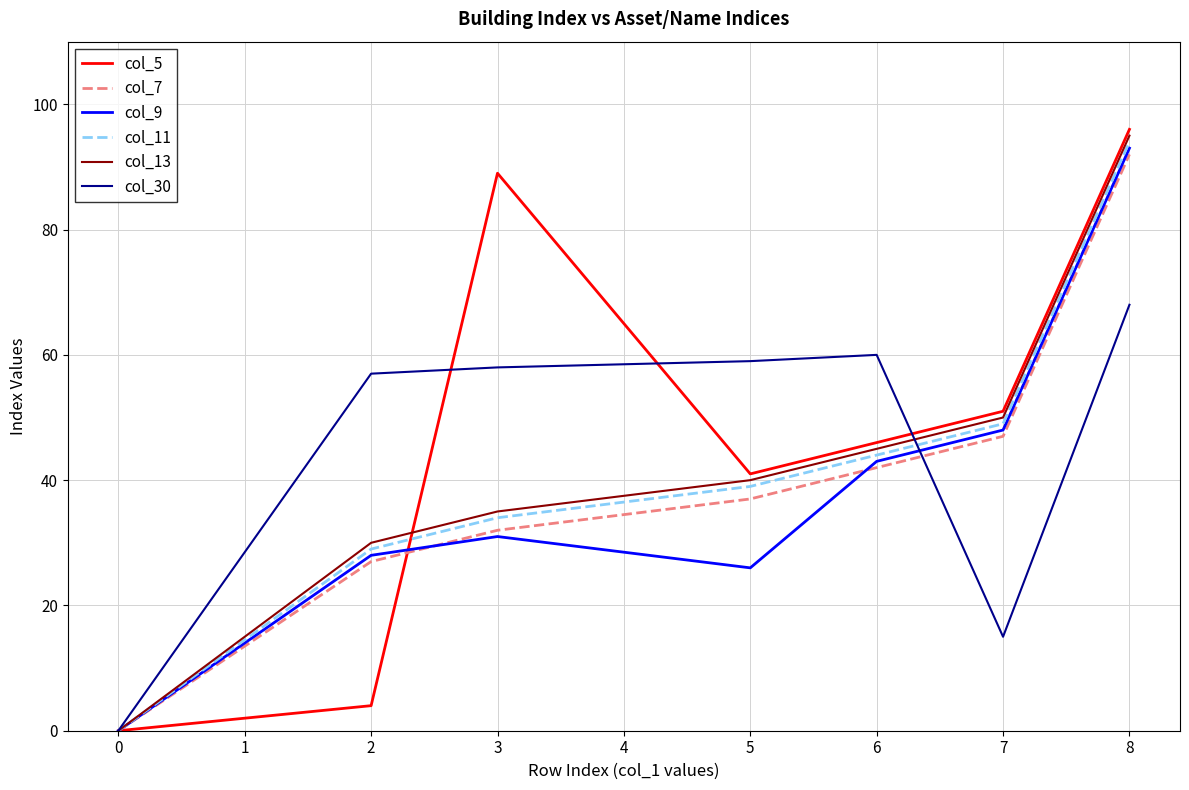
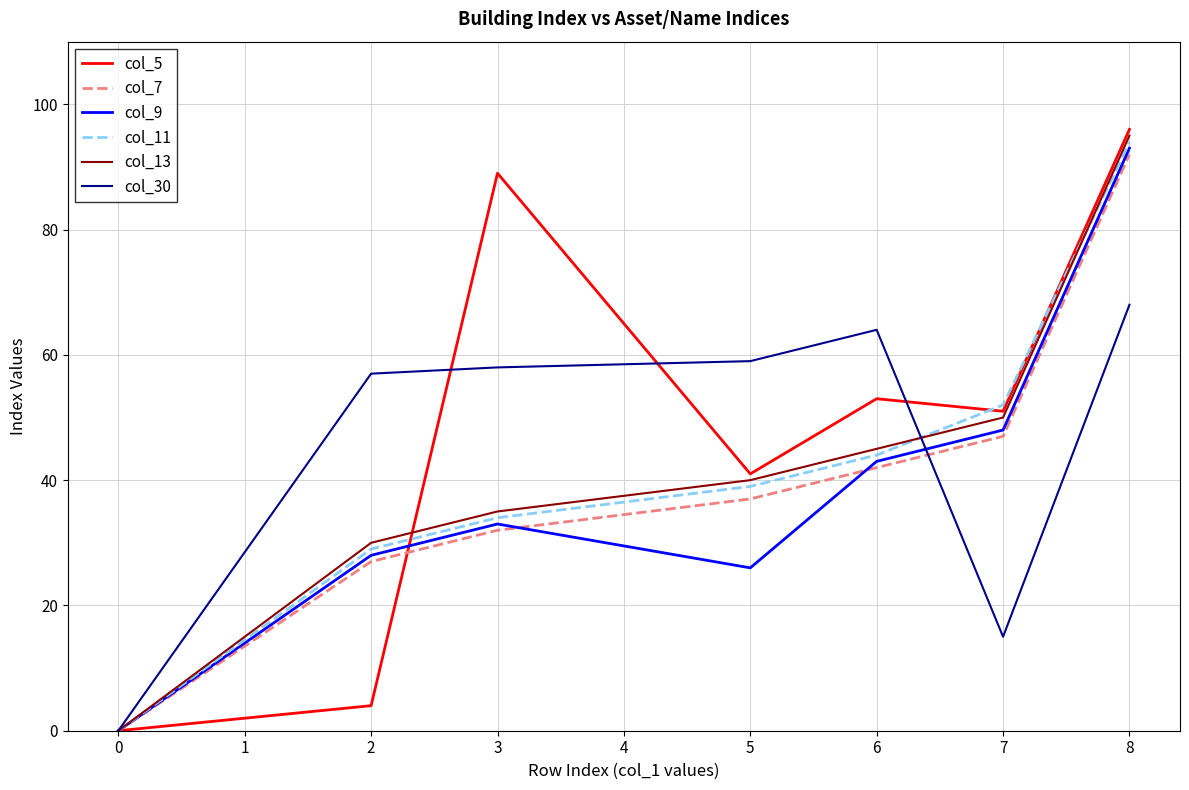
  {
    "col_5": {
      "2": 4,
      "3": 89,
      "5": 41,
-     "6": 46,
+     "6": 53,
      "7": 51,
      "8": 96
    },
    "col_7": {
      "2": 27,
      "3": 32,
      "5": 37,
      "6": 42,
      "7": 47,
      "8": 92
    },
    "col_9": {
      "2": 28,
-     "3": 31,
+     "3": 33,
      "5": 26,
      "6": 43,
      "7": 48,
      "8": 93
    },
    "col_11": {
      "2": 29,
      "3": 34,
      "5": 39,
      "6": 44,
-     "7": 49,
+     "7": 52,
      "8": 94
    },
    "col_13": {
      "2": 30,
      "3": 35,
      "5": 40,
      "6": 45,
      "7": 50,
      "8": 95
    },
    "col_30": {
      "2": 57,
      "3": 58,
      "5": 59,
-     "6": 60,
+     "6": 64,
      "7": 15,
      "8": 68
    }
  }
